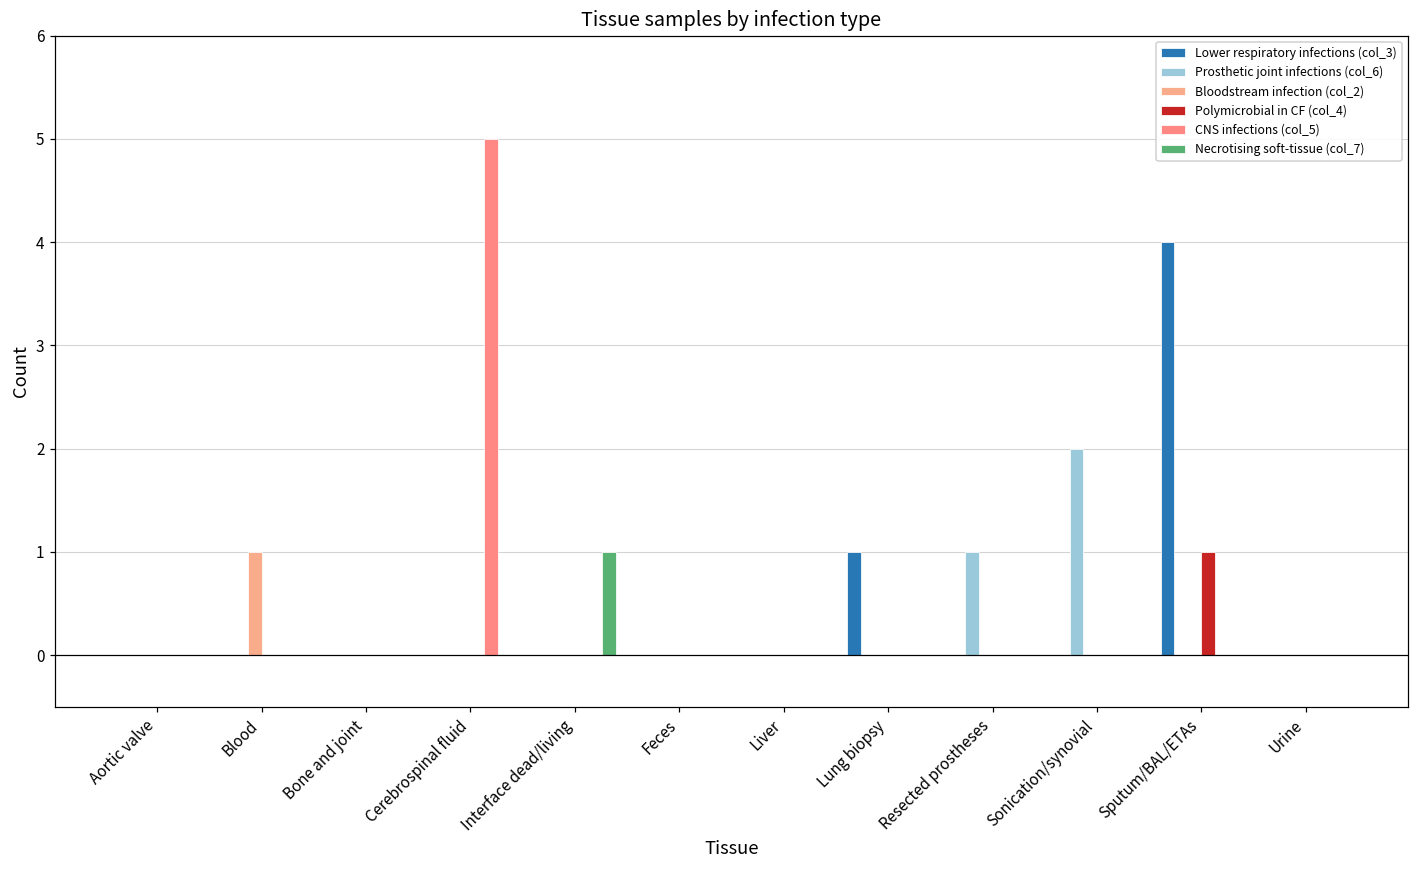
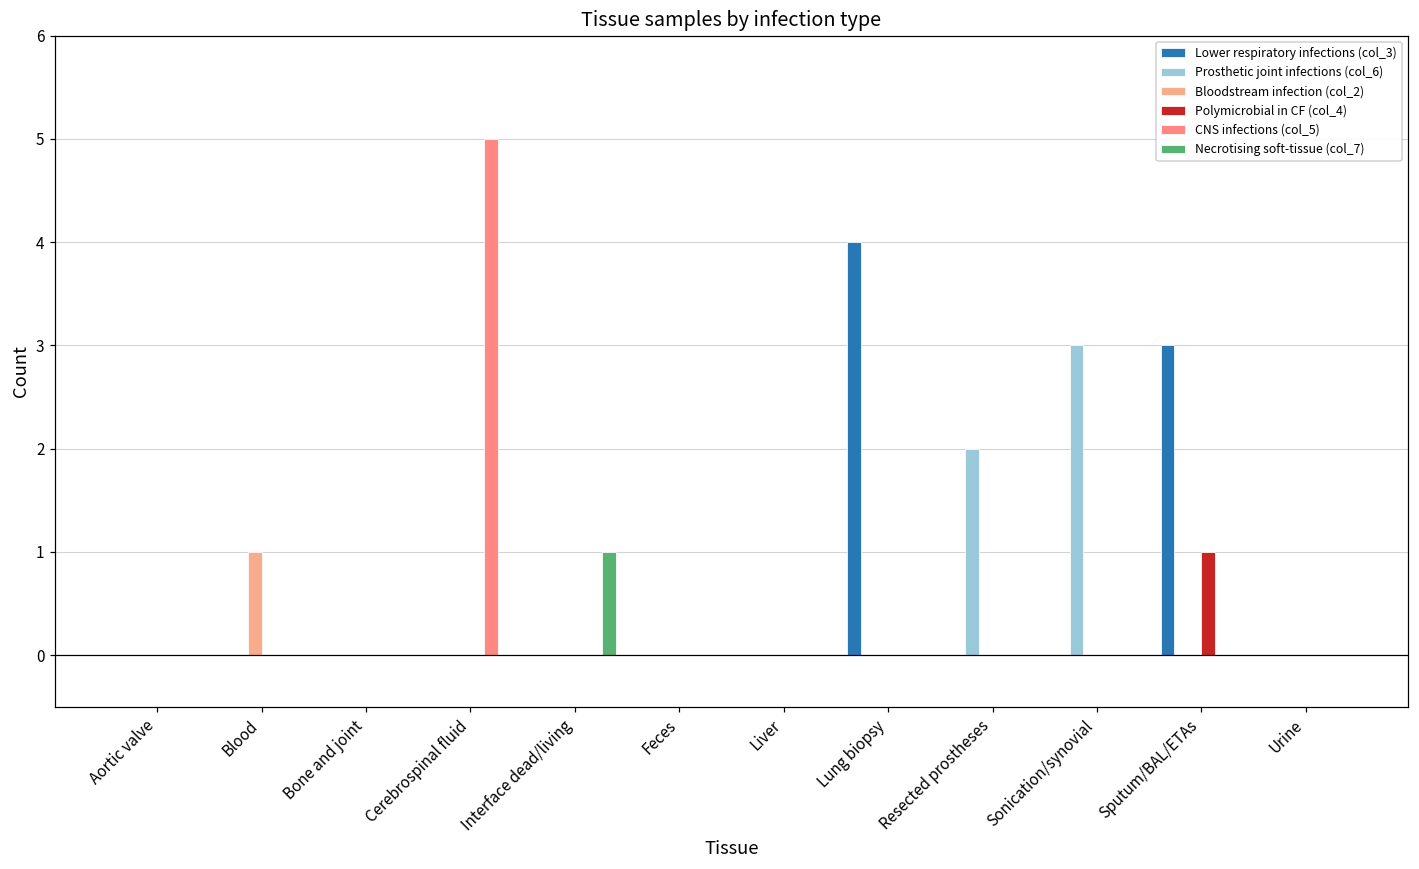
  {
    "Lower respiratory infections (col_3)": {
      "Aortic valve": 0,
      "Blood": 0,
      "Bone and joint": 0,
      "Cerebrospinal fluid": 0,
      "Interface dead/living": 0,
      "Feces": 0,
      "Liver": 0,
-     "Lung biopsy": 1,
+     "Lung biopsy": 4,
      "Resected prostheses": 0,
      "Sonication/synovial": 0,
-     "Sputum/BAL/ETAs": 4,
+     "Sputum/BAL/ETAs": 3,
      "Urine": 0
    },
    "Prosthetic joint infections (col_6)": {
      "Aortic valve": 0,
      "Blood": 0,
      "Bone and joint": 0,
      "Cerebrospinal fluid": 0,
      "Interface dead/living": 0,
      "Feces": 0,
      "Liver": 0,
      "Lung biopsy": 0,
-     "Resected prostheses": 1,
-     "Sonication/synovial": 2,
+     "Resected prostheses": 2,
+     "Sonication/synovial": 3,
      "Sputum/BAL/ETAs": 0,
      "Urine": 0
    },
    "Polymicrobial in CF (col_4)": {
      "Aortic valve": 0,
      "Blood": 0,
      "Bone and joint": 0,
      "Cerebrospinal fluid": 0,
      "Interface dead/living": 0,
      "Feces": 0,
      "Liver": 0,
      "Lung biopsy": 0,
      "Resected prostheses": 0,
      "Sonication/synovial": 0,
      "Sputum/BAL/ETAs": 1,
      "Urine": 0
    },
    "Necrotising soft-tissue (col_7)": {
      "Aortic valve": 0,
      "Blood": 0,
      "Bone and joint": 0,
      "Cerebrospinal fluid": 0,
      "Interface dead/living": 1,
      "Feces": 0,
      "Liver": 0,
      "Lung biopsy": 0,
      "Resected prostheses": 0,
      "Sonication/synovial": 0,
      "Sputum/BAL/ETAs": 0,
      "Urine": 0
    }
  }
